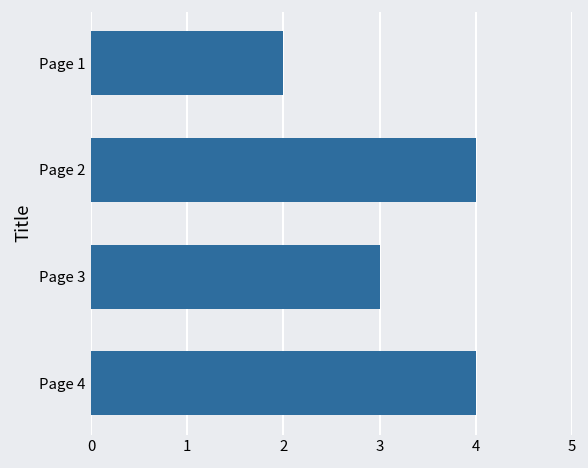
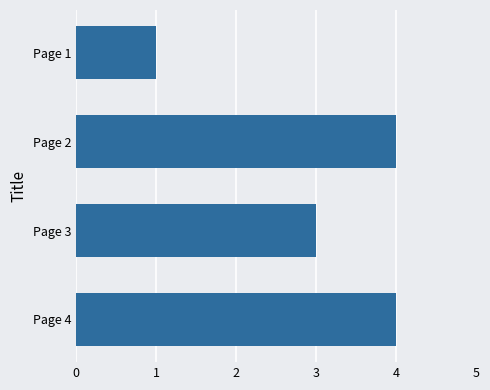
  {
-   "Page 1": 2,
+   "Page 1": 1,
    "Page 2": 4,
    "Page 3": 3,
    "Page 4": 4
  }
